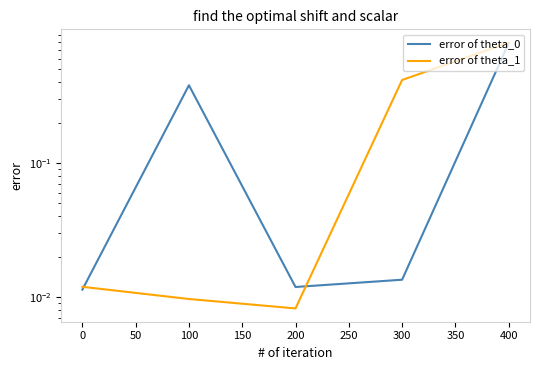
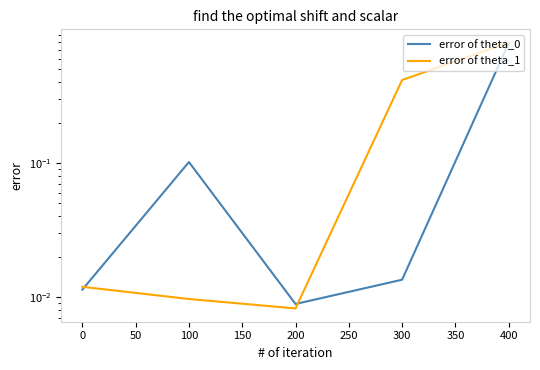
  {
    "error of theta_0": {
      "0": 0.011,
-     "100": 0.38,
-     "200": 0.012,
+     "100": 0.10,
+     "200": 0.009,
      "300": 0.013
    },
    "error of theta_1": {
      "0": 0.012,
      "100": 0.010,
      "200": 0.008,
      "300": 0.42
    }
  }
